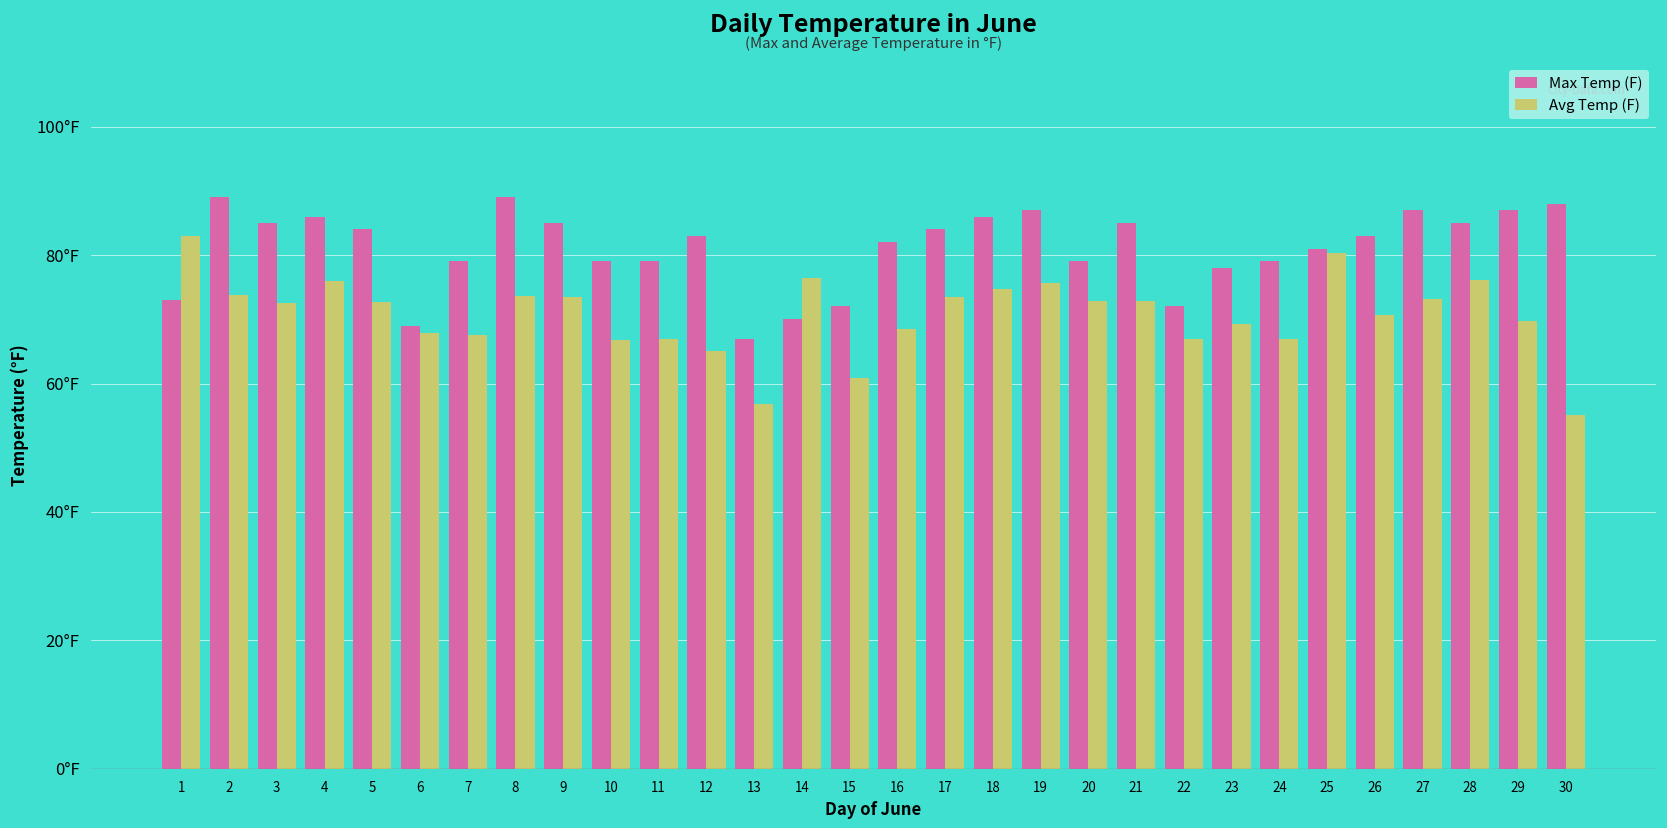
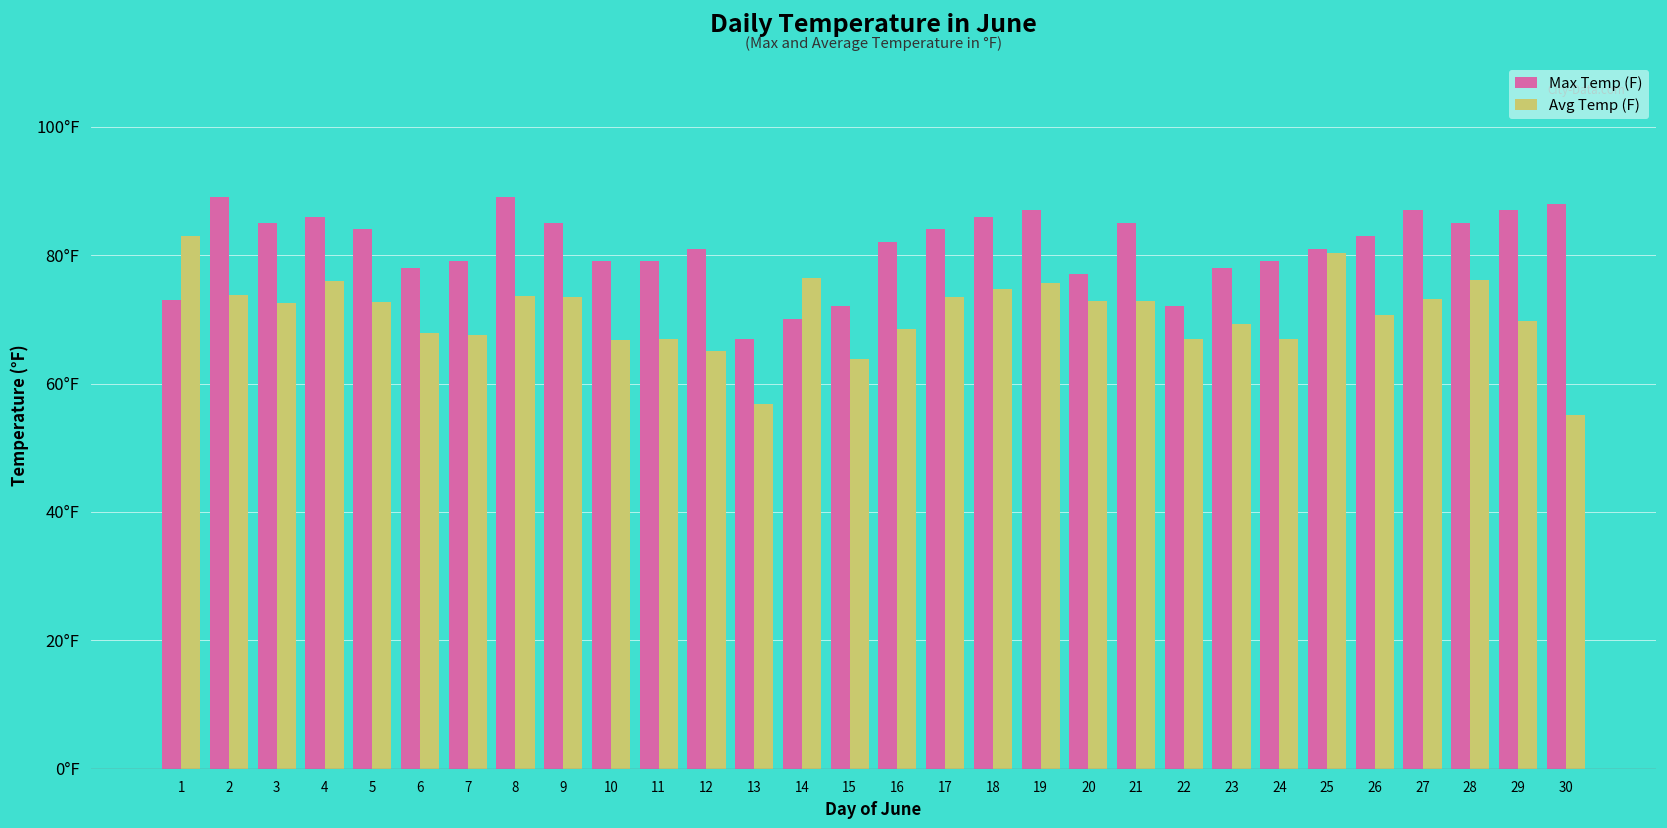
  {
    "Max Temp (F)": {
      "1": "73°F",
      "2": "89°F",
      "3": "85°F",
      "4": "86°F",
      "5": "84°F",
-     "6": "69°F",
+     "6": "78°F",
      "7": "79°F",
      "8": "89°F",
      "9": "85°F",
      "10": "79°F",
      "11": "79°F",
-     "12": "83°F",
+     "12": "81°F",
      "13": "67°F",
      "14": "70°F",
      "15": "72°F",
      "16": "82°F",
      "17": "84°F",
      "18": "86°F",
      "19": "87°F",
-     "20": "79°F",
+     "20": "77°F",
      "21": "85°F",
      "22": "72°F",
      "23": "78°F",
      "24": "79°F",
      "25": "81°F",
      "26": "83°F",
      "27": "87°F",
      "28": "85°F",
      "29": "87°F",
      "30": "88°F"
    },
    "Avg Temp (F)": {
      "1": "83°F",
      "2": "74°F",
      "3": "73°F",
      "4": "76°F",
      "5": "73°F",
      "6": "68°F",
      "7": "68°F",
      "8": "74°F",
      "9": "74°F",
      "10": "67°F",
      "11": "67°F",
      "12": "65°F",
      "13": "57°F",
      "14": "76°F",
-     "15": "61°F",
+     "15": "64°F",
      "16": "69°F",
      "17": "74°F",
      "18": "75°F",
      "19": "76°F",
      "20": "73°F",
      "21": "73°F",
      "22": "67°F",
      "23": "69°F",
      "24": "67°F",
      "25": "80°F",
      "26": "71°F",
      "27": "73°F",
      "28": "76°F",
      "29": "70°F",
      "30": "55°F"
    }
  }
